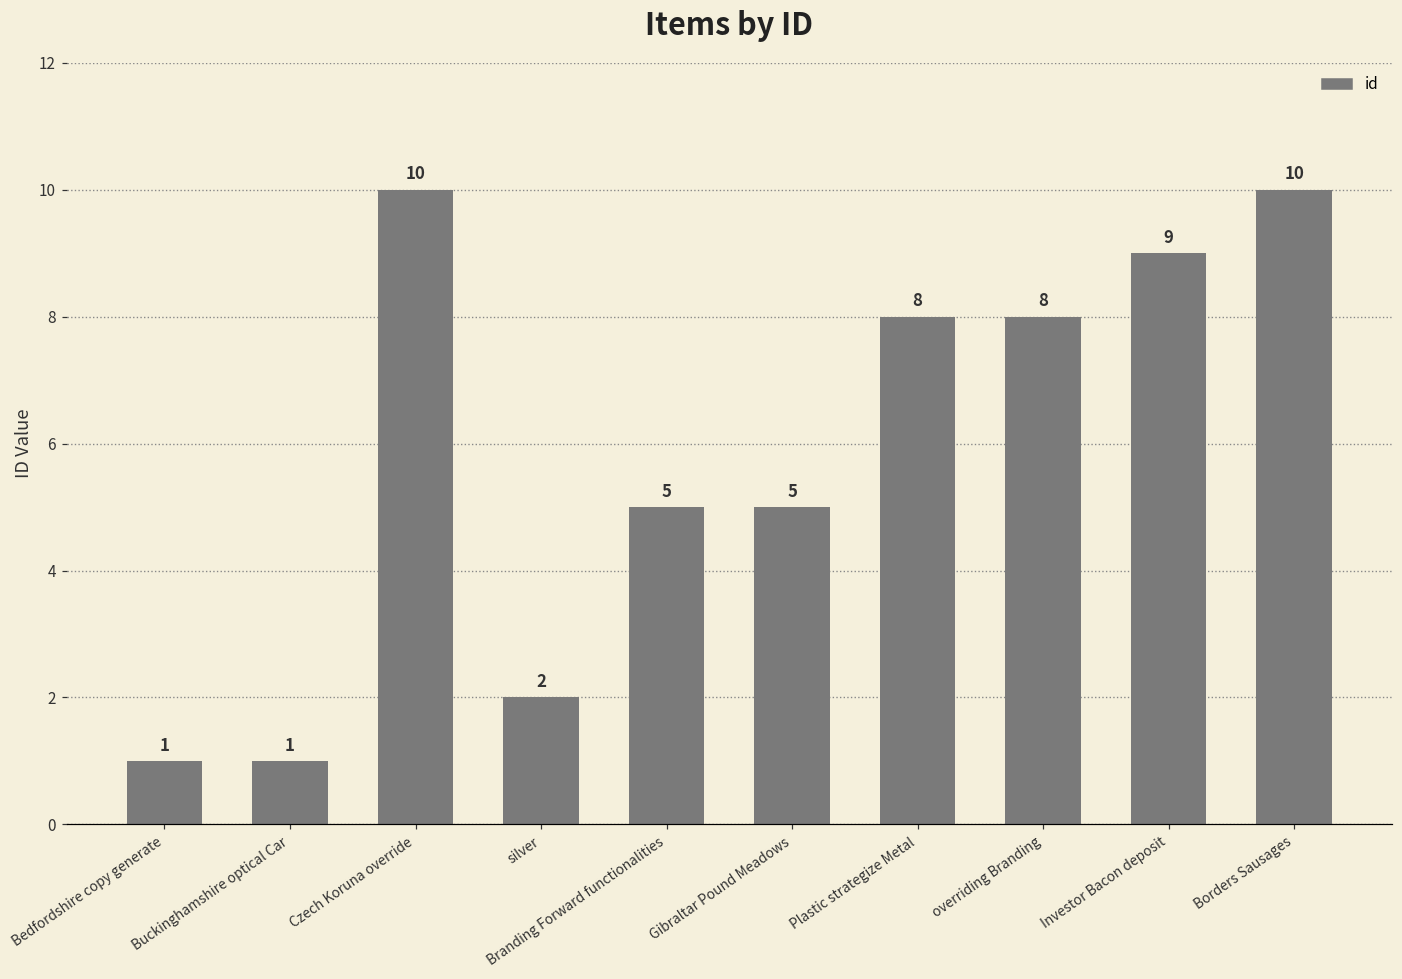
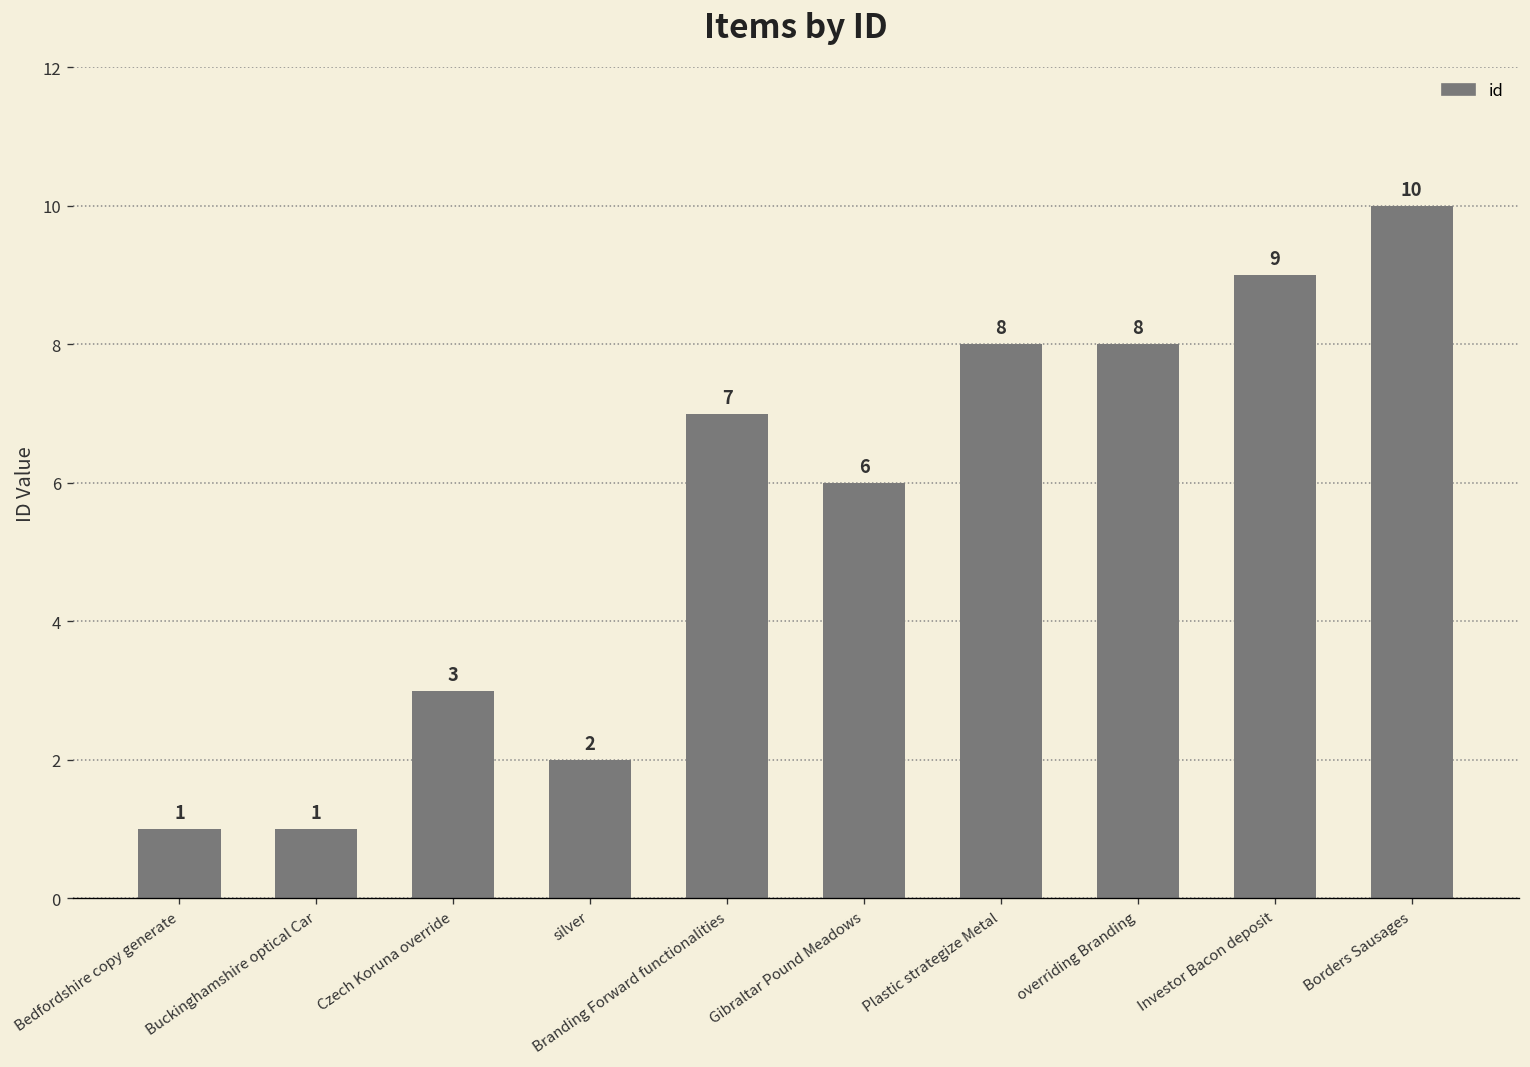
  {
    "Bedfordshire copy generate": 1,
    "Buckinghamshire optical Car": 1,
-   "Czech Koruna override": 10,
+   "Czech Koruna override": 3,
    "silver": 2,
-   "Branding Forward functionalities": 5,
-   "Gibraltar Pound Meadows": 5,
+   "Branding Forward functionalities": 7,
+   "Gibraltar Pound Meadows": 6,
    "Plastic strategize Metal": 8,
    "overriding Branding": 8,
    "Investor Bacon deposit": 9,
    "Borders Sausages": 10
  }
